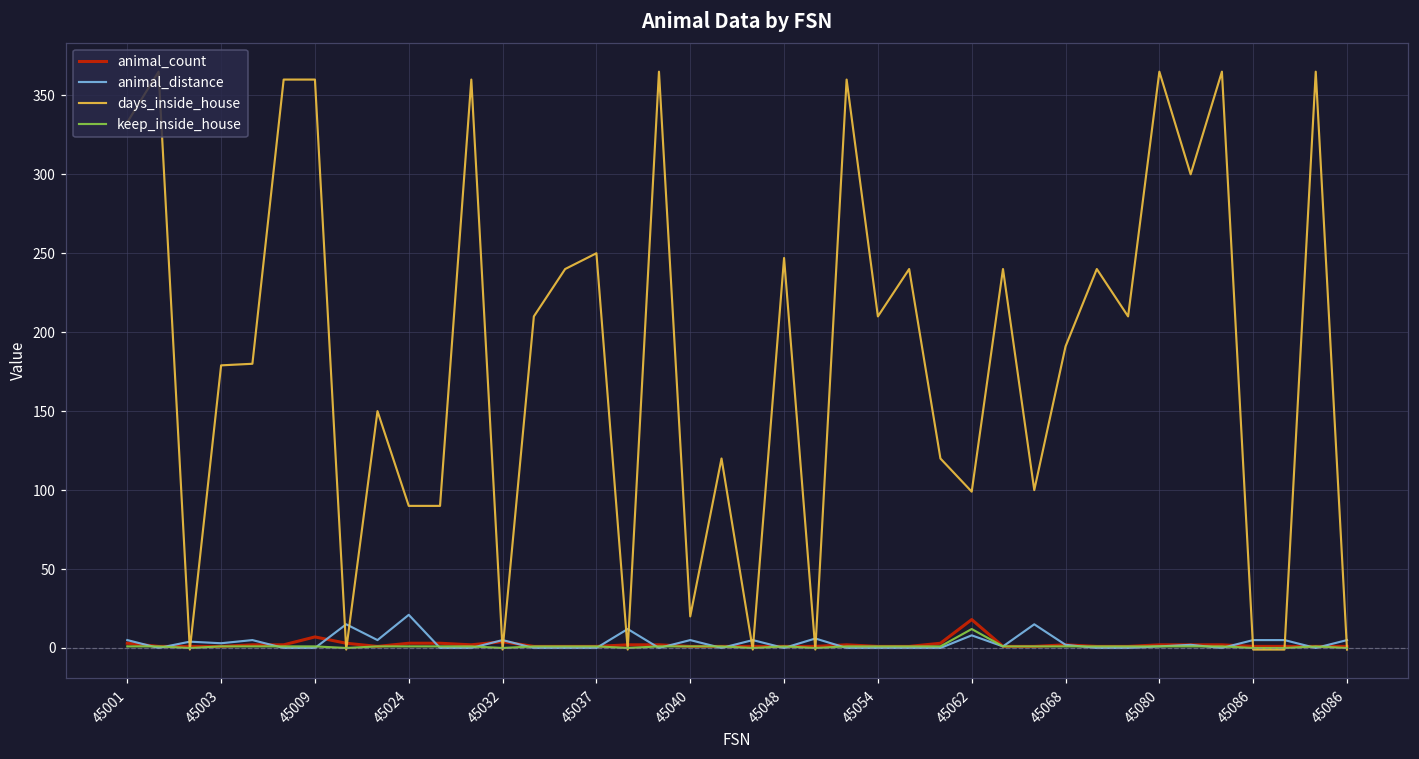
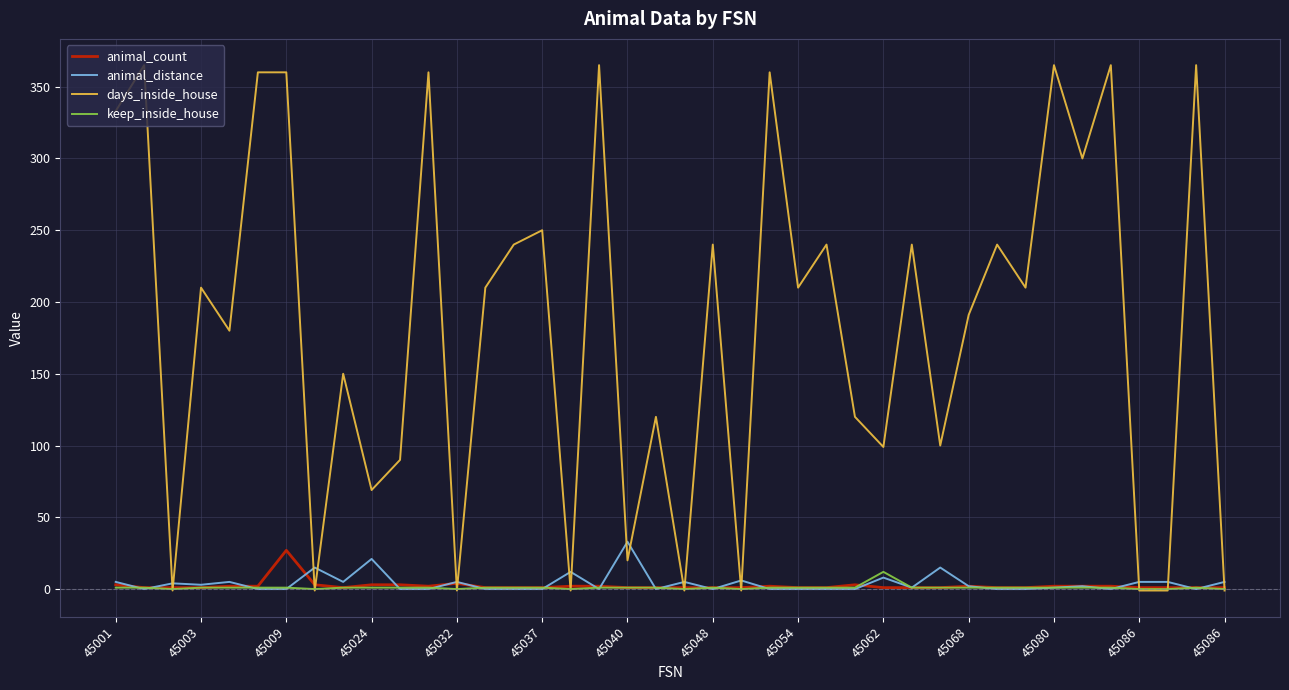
  {
    "animal_count": {
      "45001": 3,
-     "45009": 7,
+     "45009": 27,
      "45024": 3,
-     "45062": 18
+     "45062": 1
    },
    "animal_distance": {
      "45001": 5,
      "45003": 3,
      "45024": 21,
-     "45040": 5,
+     "45040": 33,
      "45062": 8
    },
    "days_inside_house": {
-     "45003": 179,
+     "45003": 210,
      "45009": 360,
-     "45024": 90,
+     "45024": 69,
      "45037": 250,
      "45040": 20,
-     "45048": 247,
+     "45048": 240,
      "45054": 210,
      "45062": 99,
      "45068": 191,
      "45080": 365
    },
    "keep_inside_house": {
      "45001": 1,
      "45024": 1,
      "45062": 12
    }
  }
